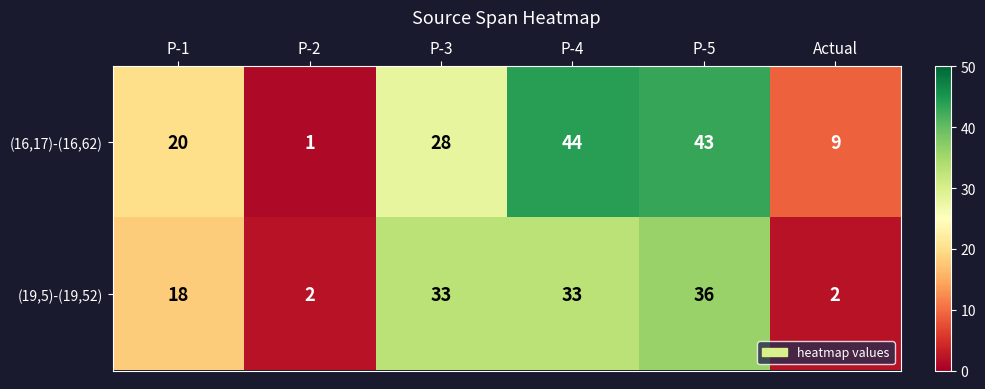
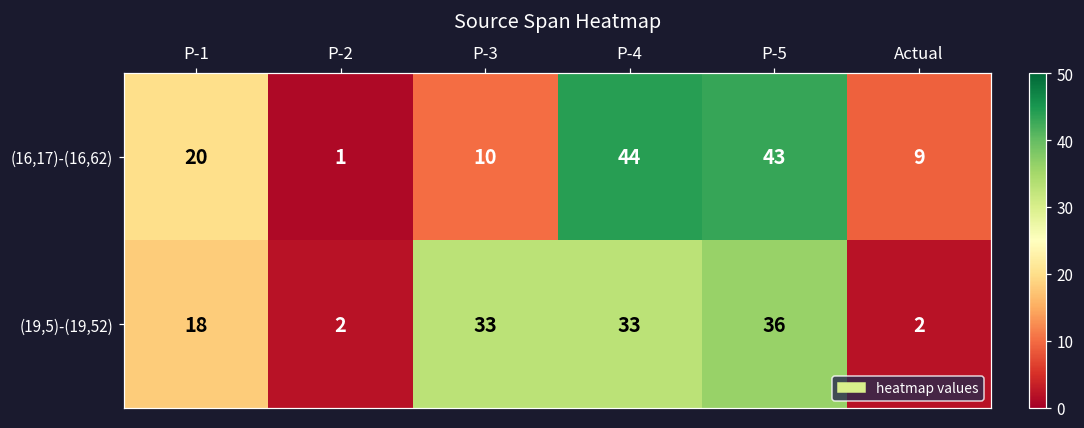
  {
    "(16,17)-(16,62)": {
      "P-1": 20,
      "P-2": 1,
-     "P-3": 28,
+     "P-3": 10,
      "P-4": 44,
      "P-5": 43,
      "Actual": 9
    },
    "(19,5)-(19,52)": {
      "P-1": 18,
      "P-2": 2,
      "P-3": 33,
      "P-4": 33,
      "P-5": 36,
      "Actual": 2
    }
  }
